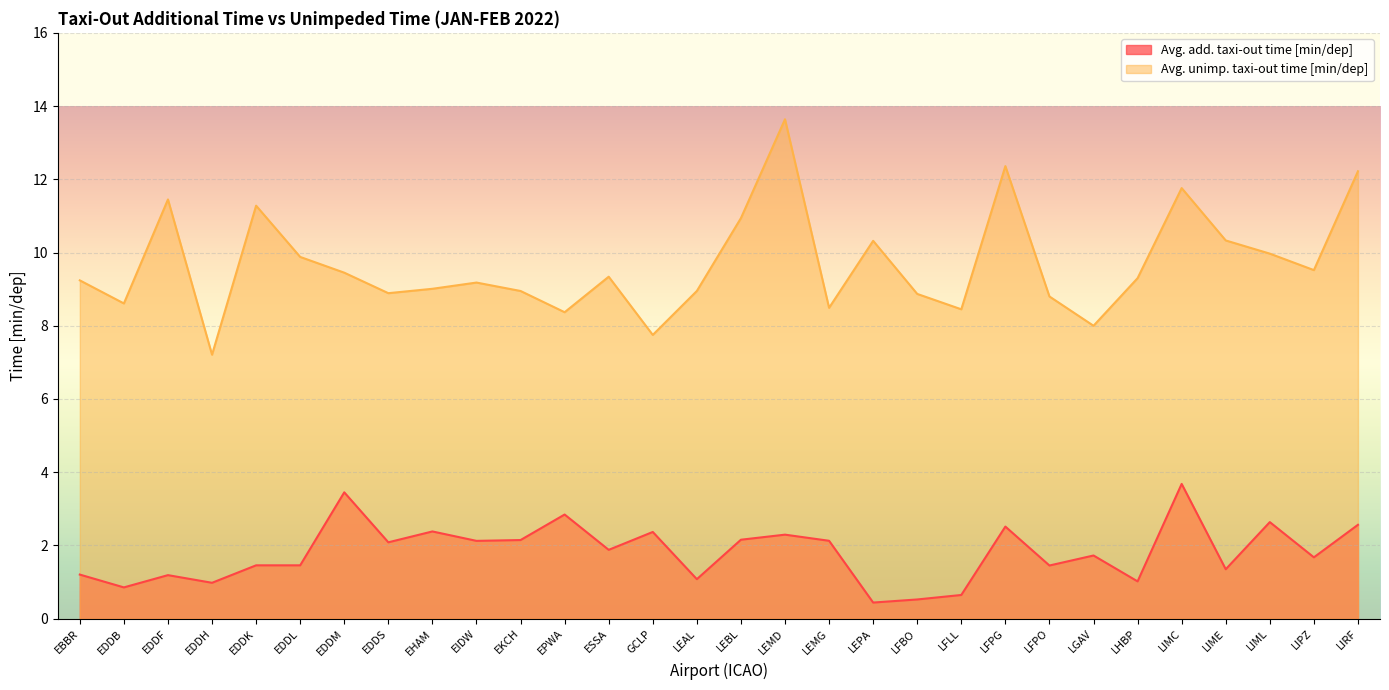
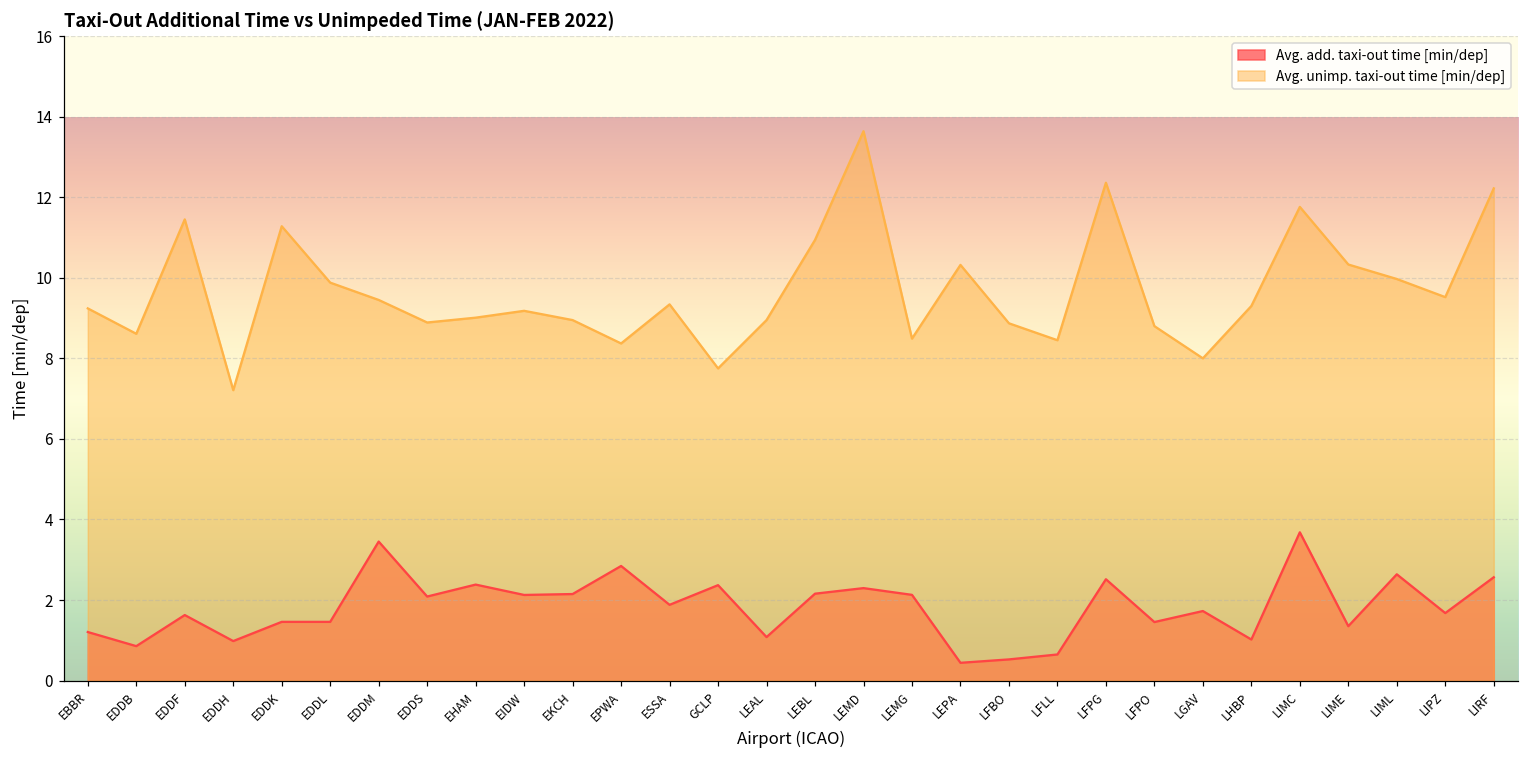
  {
    "Avg. add. taxi-out time [min/dep]": {
      "EBBR": 1.2,
      "EDDB": 0.9,
-     "EDDF": 1.2,
+     "EDDF": 1.6,
      "EDDH": 1.0,
      "EDDK": 1.5,
      "EDDL": 1.5,
      "EDDM": 3.5,
      "EDDS": 2.1,
      "EHAM": 2.4,
      "EIDW": 2.1,
      "EKCH": 2.1,
      "EPWA": 2.8,
      "ESSA": 1.9,
      "GCLP": 2.4,
      "LEAL": 1.1,
      "LEBL": 2.2,
      "LEMD": 2.3,
      "LEMG": 2.1,
      "LEPA": 0.4,
      "LFBO": 0.5,
      "LFLL": 0.6,
      "LFPG": 2.5,
      "LFPO": 1.5,
      "LGAV": 1.7,
      "LHBP": 1.0,
      "LIMC": 3.7,
      "LIME": 1.4,
      "LIML": 2.6,
      "LIPZ": 1.7,
      "LIRF": 2.6
    },
    "Avg. unimp. taxi-out time [min/dep]": {
      "EBBR": 9.2,
      "EDDB": 8.6,
      "EDDF": 11.5,
      "EDDH": 7.2,
      "EDDK": 11.3,
      "EDDL": 9.9,
      "EDDM": 9.5,
      "EDDS": 8.9,
      "EHAM": 9.0,
      "EIDW": 9.2,
      "EKCH": 9.0,
      "EPWA": 8.4,
      "ESSA": 9.3,
      "GCLP": 7.8,
      "LEAL": 9.0,
      "LEBL": 10.9,
      "LEMD": 13.6,
      "LEMG": 8.5,
      "LEPA": 10.3,
      "LFBO": 8.9,
      "LFLL": 8.5,
      "LFPG": 12.4,
      "LFPO": 8.8,
      "LGAV": 8.0,
      "LHBP": 9.3,
      "LIMC": 11.8,
      "LIME": 10.3,
      "LIML": 10.0,
      "LIPZ": 9.5,
      "LIRF": 12.2
    }
  }
